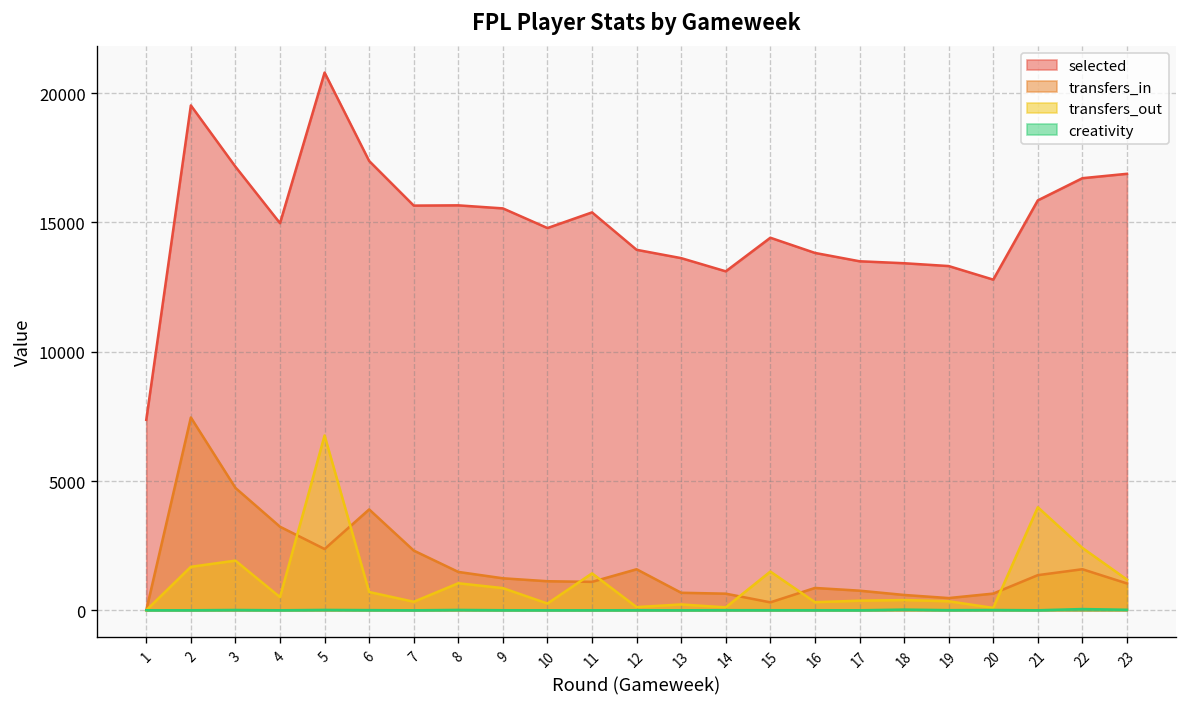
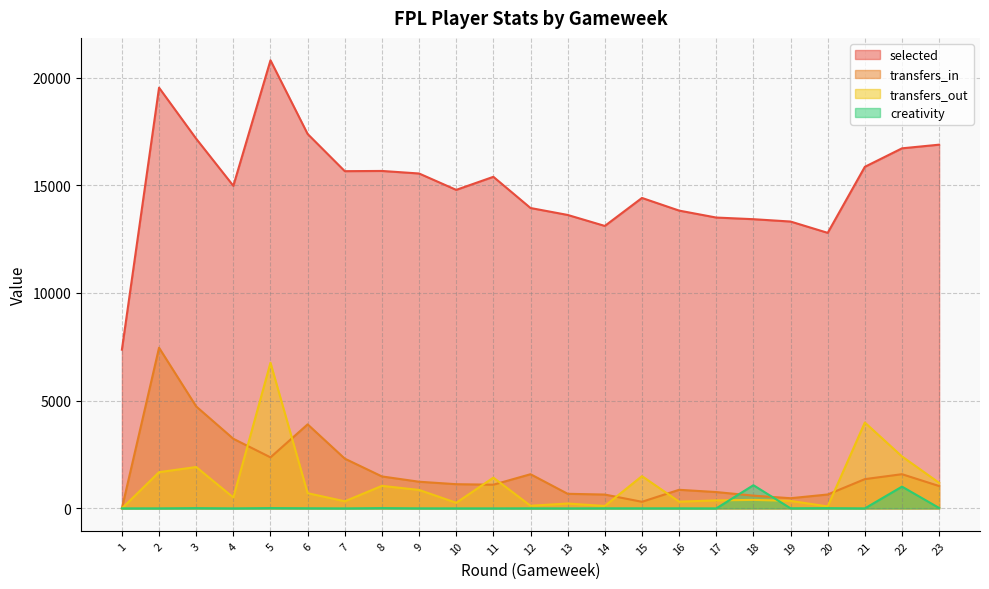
  {
    "creativity": {
      "2": 0,
      "3": 0,
      "4": 0,
      "5": 0,
      "6": 0,
      "7": 0,
      "8": 0,
      "9": 0,
      "10": 0,
      "11": 0,
      "12": 0,
      "13": 0,
      "15": 0,
      "16": 0,
      "17": 0,
-     "18": 0,
+     "18": 1100,
      "19": 0,
      "21": 0,
-     "22": 0,
+     "22": 1000,
      "23": 0
    }
  }
